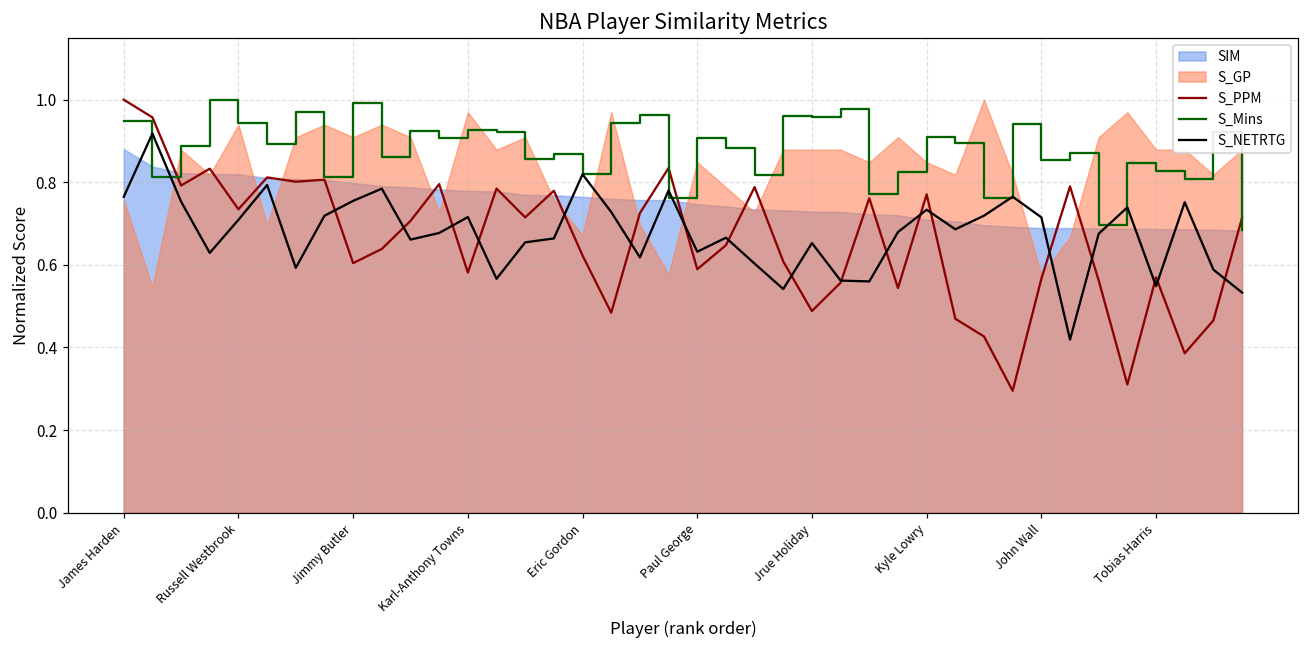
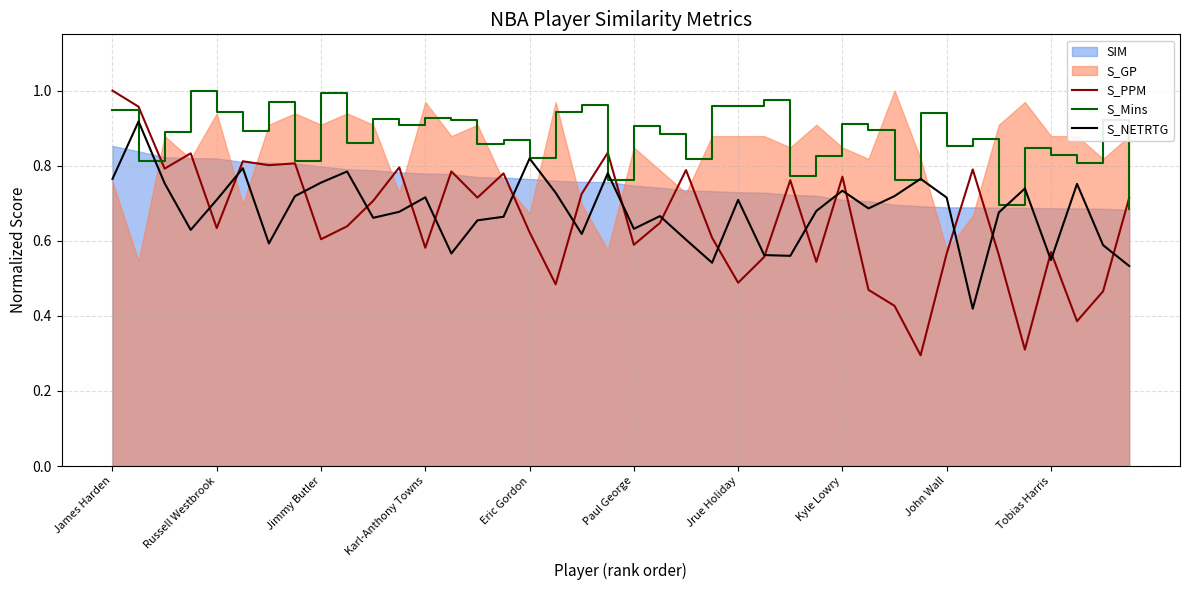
  {
    "SIM": {
-     "James Harden": 0.88,
+     "James Harden": 0.85,
      "Russell Westbrook": 0.82,
      "Jimmy Butler": 0.80,
      "Karl-Anthony Towns": 0.78,
      "Eric Gordon": 0.76,
      "Paul George": 0.75,
      "Jrue Holiday": 0.73,
      "Kyle Lowry": 0.71,
      "John Wall": 0.69,
      "Tobias Harris": 0.69
    },
    "S_PPM": {
      "James Harden": 1.00,
-     "Russell Westbrook": 0.73,
+     "Russell Westbrook": 0.63,
      "Jimmy Butler": 0.60,
      "Karl-Anthony Towns": 0.58,
      "Eric Gordon": 0.62,
      "Paul George": 0.59,
      "Jrue Holiday": 0.49,
      "Kyle Lowry": 0.77,
      "John Wall": 0.57,
      "Tobias Harris": 0.57
    },
    "S_Mins": {
      "James Harden": 0.95,
      "Jimmy Butler": 0.99,
      "Karl-Anthony Towns": 0.93,
      "Paul George": 0.91,
      "Jrue Holiday": 0.96,
      "Kyle Lowry": 0.91,
      "John Wall": 0.85,
      "Tobias Harris": 0.83
    },
    "S_GP": {
      "James Harden": 0.76,
      "Jimmy Butler": 0.91,
      "Karl-Anthony Towns": 0.97,
      "Eric Gordon": 0.67,
      "Paul George": 0.85,
      "Jrue Holiday": 0.88,
      "Kyle Lowry": 0.85,
      "John Wall": 0.58,
      "Tobias Harris": 0.88
    },
    "S_NETRTG": {
      "James Harden": 0.76,
      "Russell Westbrook": 0.71,
      "Jimmy Butler": 0.75,
      "Karl-Anthony Towns": 0.72,
      "Paul George": 0.63,
-     "Jrue Holiday": 0.65,
+     "Jrue Holiday": 0.71,
      "Kyle Lowry": 0.73,
      "John Wall": 0.72,
      "Tobias Harris": 0.55
    }
  }
